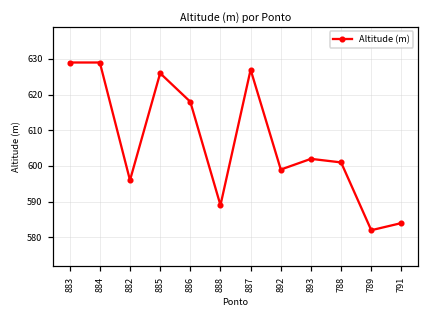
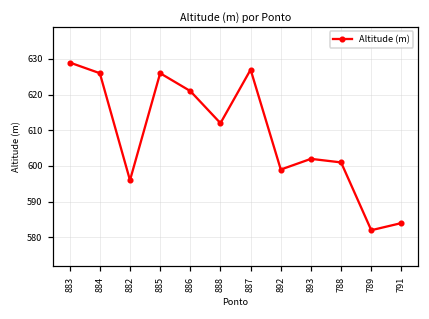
  {
    "883": 629,
-   "884": 629,
+   "884": 626,
    "882": 596,
    "885": 626,
-   "886": 618,
-   "888": 589,
+   "886": 621,
+   "888": 612,
    "887": 627,
    "892": 599,
    "893": 602,
    "788": 601,
    "789": 582,
    "791": 584
  }
